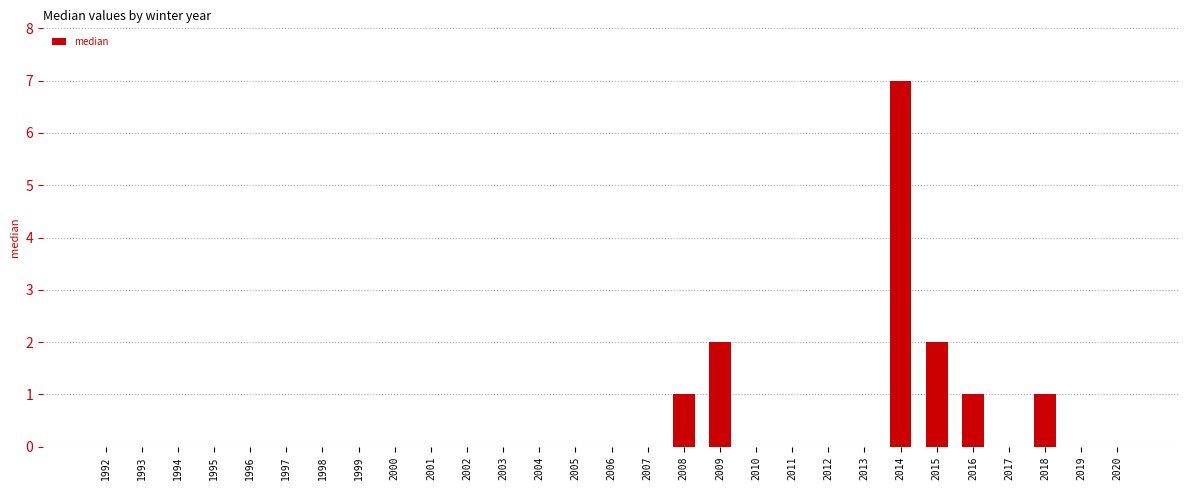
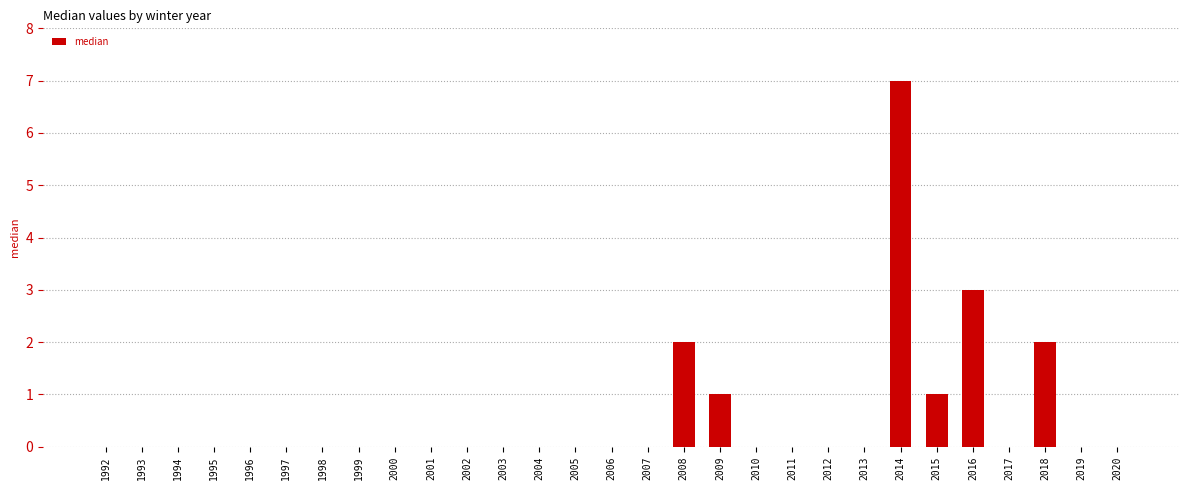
  {
    "1992": 0,
    "1993": 0,
    "1994": 0,
    "1995": 0,
    "1996": 0,
    "1997": 0,
    "1998": 0,
    "1999": 0,
    "2000": 0,
    "2001": 0,
    "2002": 0,
    "2003": 0,
    "2004": 0,
    "2005": 0,
    "2006": 0,
    "2007": 0,
-   "2008": 1,
-   "2009": 2,
+   "2008": 2,
+   "2009": 1,
    "2010": 0,
    "2011": 0,
    "2012": 0,
    "2013": 0,
    "2014": 7,
-   "2015": 2,
-   "2016": 1,
+   "2015": 1,
+   "2016": 3,
    "2017": 0,
-   "2018": 1,
+   "2018": 2,
    "2019": 0,
    "2020": 0
  }
